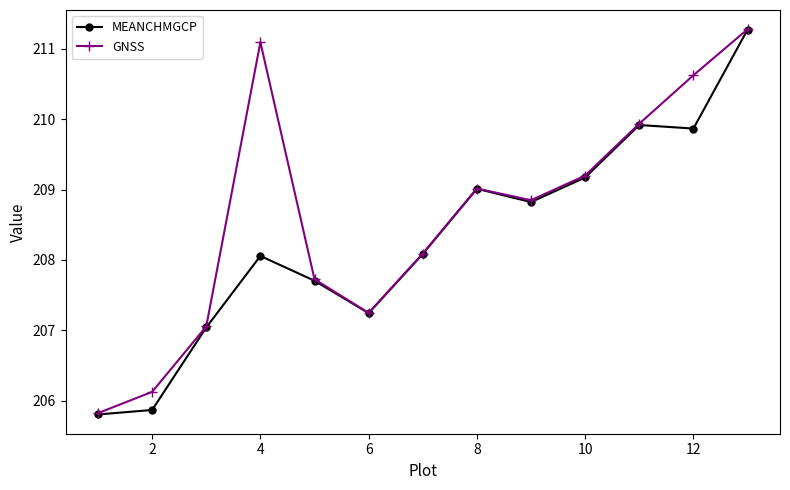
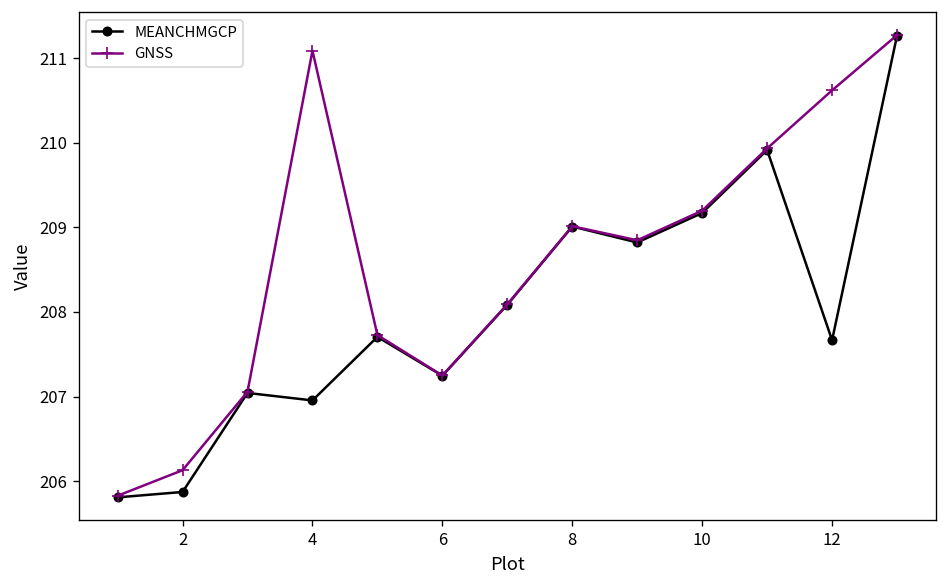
  {
    "MEANCHMGCP": {
      "2": 205.9,
-     "4": 208.1,
-     "12": 209.9
+     "4": 207.0,
+     "12": 207.7
    },
    "GNSS": {
      "2": 206.1,
      "4": 211.1,
      "12": 210.6
    }
  }
